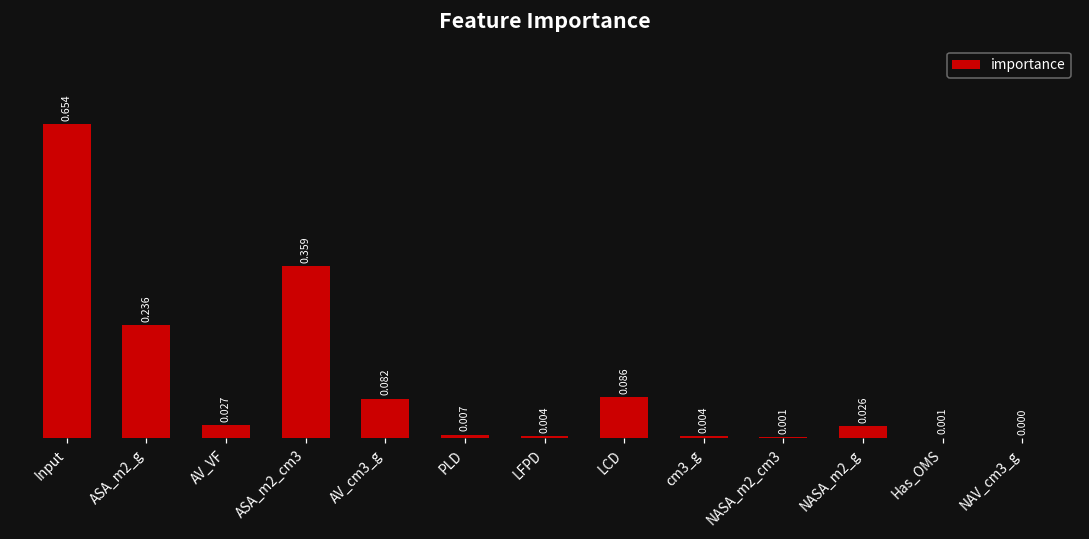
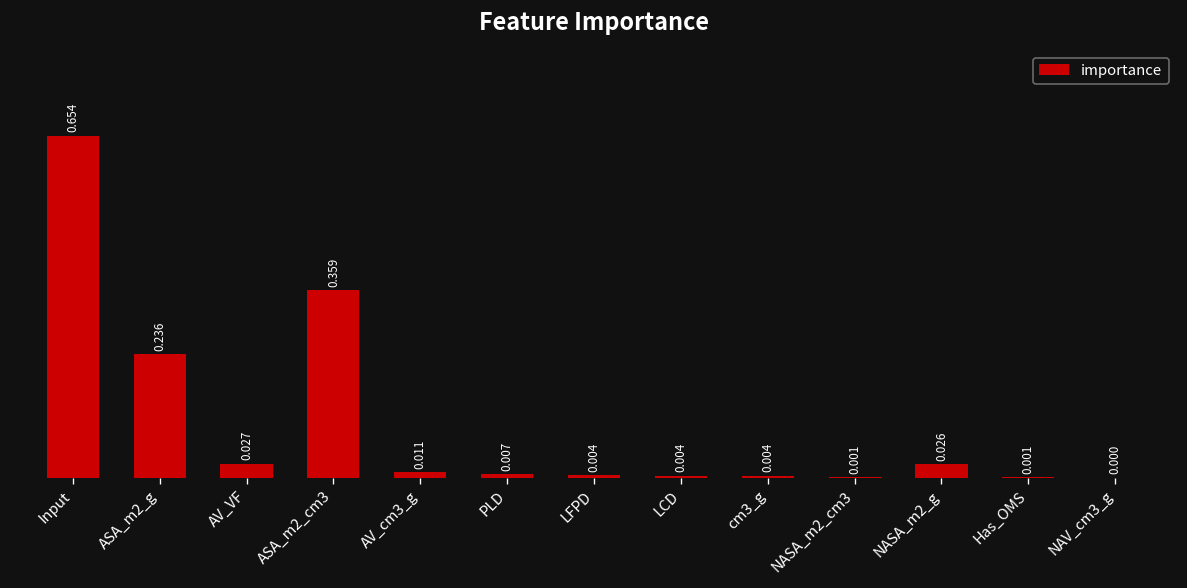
  {
    "Input": 0.654,
    "ASA_m2_g": 0.236,
    "AV_VF": 0.027,
    "ASA_m2_cm3": 0.359,
-   "AV_cm3_g": 0.082,
+   "AV_cm3_g": 0.011,
    "PLD": 0.007,
    "LFPD": 0.004,
-   "LCD": 0.086,
+   "LCD": 0.004,
    "cm3_g": 0.004,
    "NASA_m2_cm3": 0.001,
    "NASA_m2_g": 0.026,
    "Has_OMS": 0.001,
    "NAV_cm3_g": 0.000
  }
